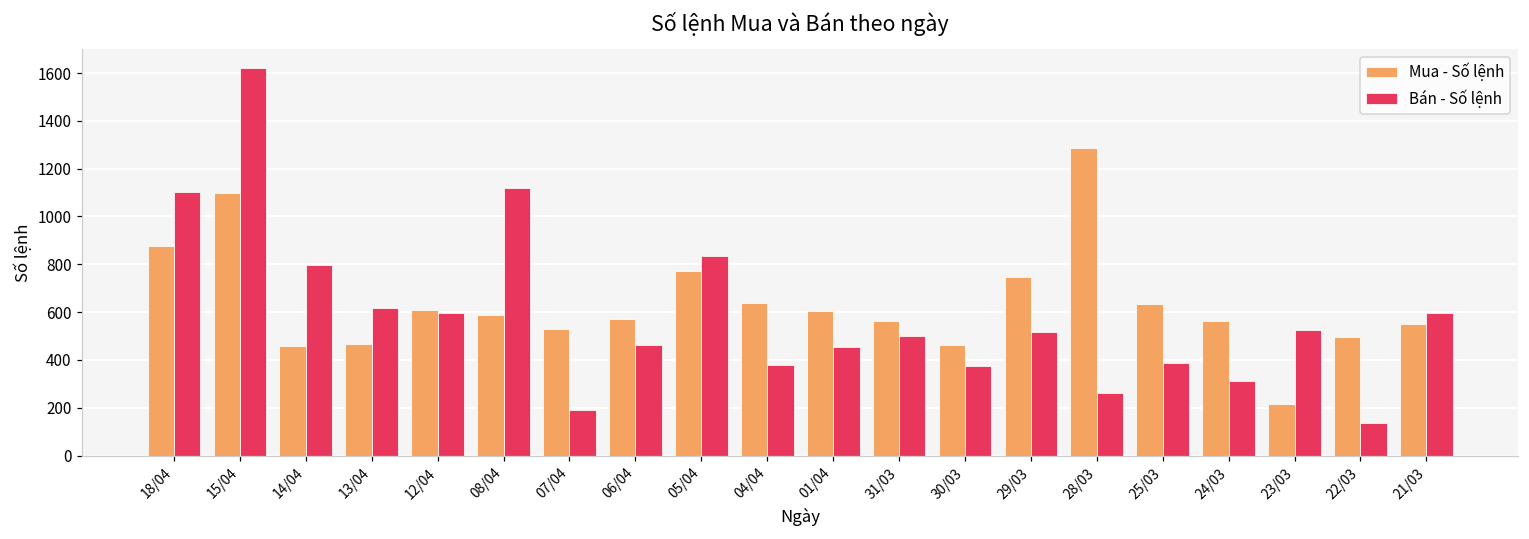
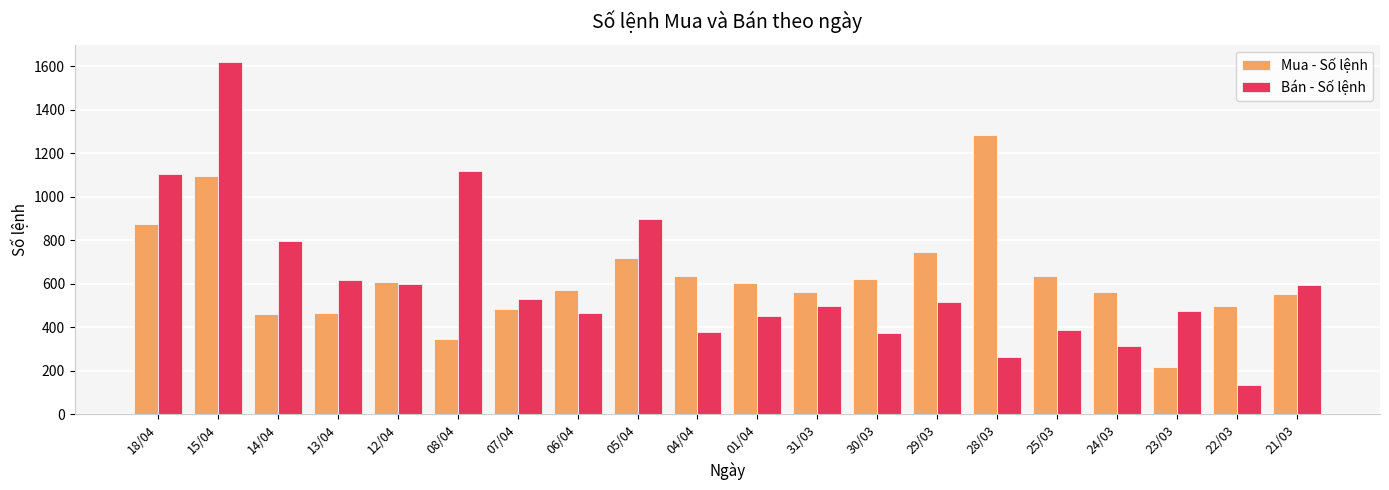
  {
    "Mua - Số lệnh": {
      "18/04": 880,
      "15/04": 1100,
      "14/04": 460,
      "13/04": 470,
      "12/04": 610,
-     "08/04": 590,
-     "07/04": 530,
+     "08/04": 350,
+     "07/04": 490,
      "06/04": 570,
-     "05/04": 770,
+     "05/04": 720,
      "04/04": 640,
      "01/04": 610,
      "31/03": 560,
-     "30/03": 460,
+     "30/03": 620,
      "29/03": 750,
      "28/03": 1290,
      "25/03": 640,
      "24/03": 560,
      "23/03": 220,
      "22/03": 500,
      "21/03": 550
    },
    "Bán - Số lệnh": {
      "18/04": 1100,
      "15/04": 1620,
      "14/04": 800,
      "13/04": 620,
      "12/04": 600,
      "08/04": 1120,
-     "07/04": 190,
+     "07/04": 530,
      "06/04": 460,
-     "05/04": 830,
+     "05/04": 900,
      "04/04": 380,
      "01/04": 450,
      "31/03": 500,
      "30/03": 380,
      "29/03": 520,
      "28/03": 260,
      "25/03": 390,
      "24/03": 310,
-     "23/03": 530,
+     "23/03": 480,
      "22/03": 140,
      "21/03": 600
    }
  }
